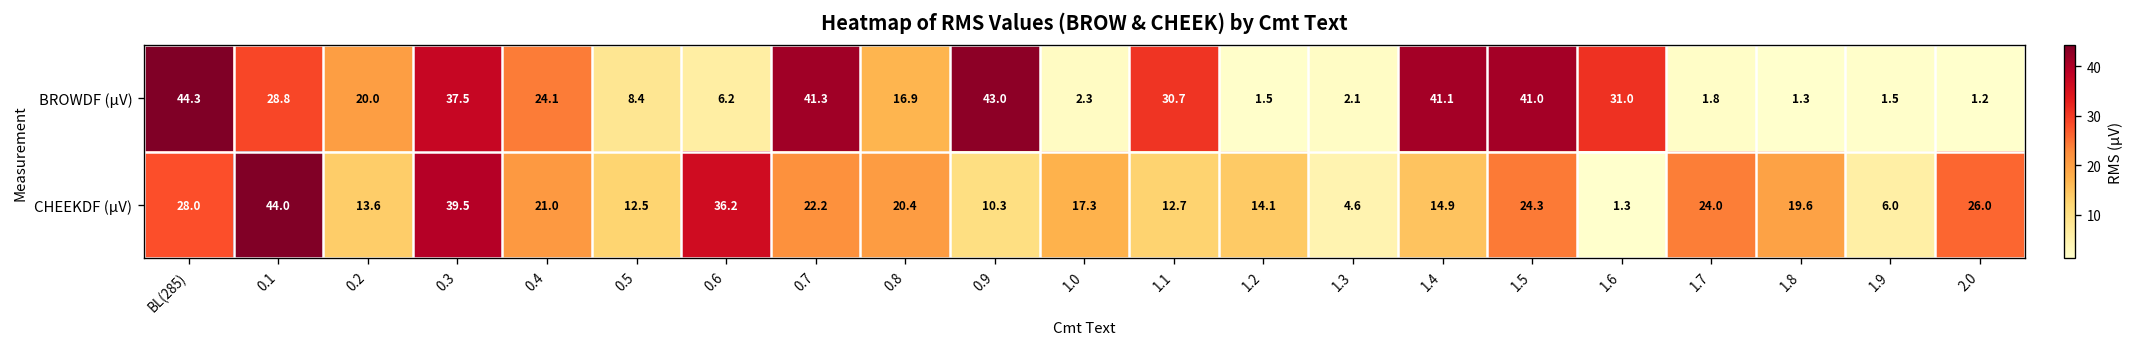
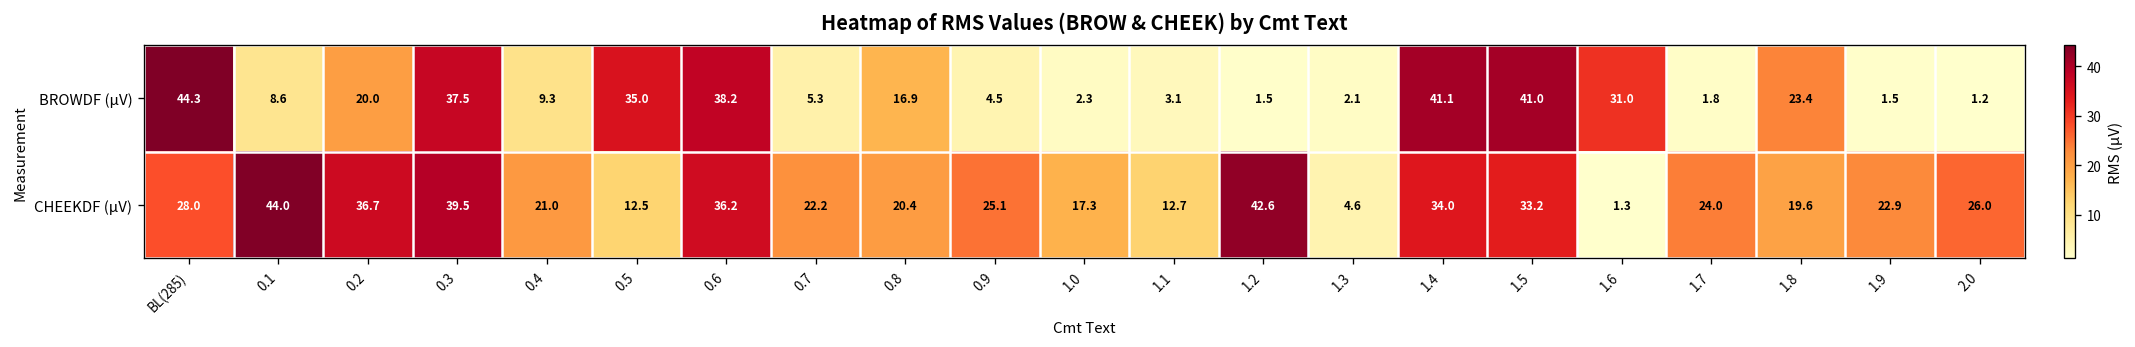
  {
    "BROWDF (µV)": {
      "BL(285)": 44.3,
-     "0.1": 28.8,
+     "0.1": 8.6,
      "0.2": 20.0,
      "0.3": 37.5,
-     "0.4": 24.1,
-     "0.5": 8.4,
-     "0.6": 6.2,
-     "0.7": 41.3,
+     "0.4": 9.3,
+     "0.5": 35.0,
+     "0.6": 38.2,
+     "0.7": 5.3,
      "0.8": 16.9,
-     "0.9": 43.0,
+     "0.9": 4.5,
      "1.0": 2.3,
-     "1.1": 30.7,
+     "1.1": 3.1,
      "1.2": 1.5,
      "1.3": 2.1,
      "1.4": 41.1,
      "1.5": 41.0,
      "1.6": 31.0,
      "1.7": 1.8,
-     "1.8": 1.3,
+     "1.8": 23.4,
      "1.9": 1.5,
      "2.0": 1.2
    },
    "CHEEKDF (µV)": {
      "BL(285)": 28.0,
      "0.1": 44.0,
-     "0.2": 13.6,
+     "0.2": 36.7,
      "0.3": 39.5,
      "0.4": 21.0,
      "0.5": 12.5,
      "0.6": 36.2,
      "0.7": 22.2,
      "0.8": 20.4,
-     "0.9": 10.3,
+     "0.9": 25.1,
      "1.0": 17.3,
      "1.1": 12.7,
-     "1.2": 14.1,
+     "1.2": 42.6,
      "1.3": 4.6,
-     "1.4": 14.9,
-     "1.5": 24.3,
+     "1.4": 34.0,
+     "1.5": 33.2,
      "1.6": 1.3,
      "1.7": 24.0,
      "1.8": 19.6,
-     "1.9": 6.0,
+     "1.9": 22.9,
      "2.0": 26.0
    }
  }
